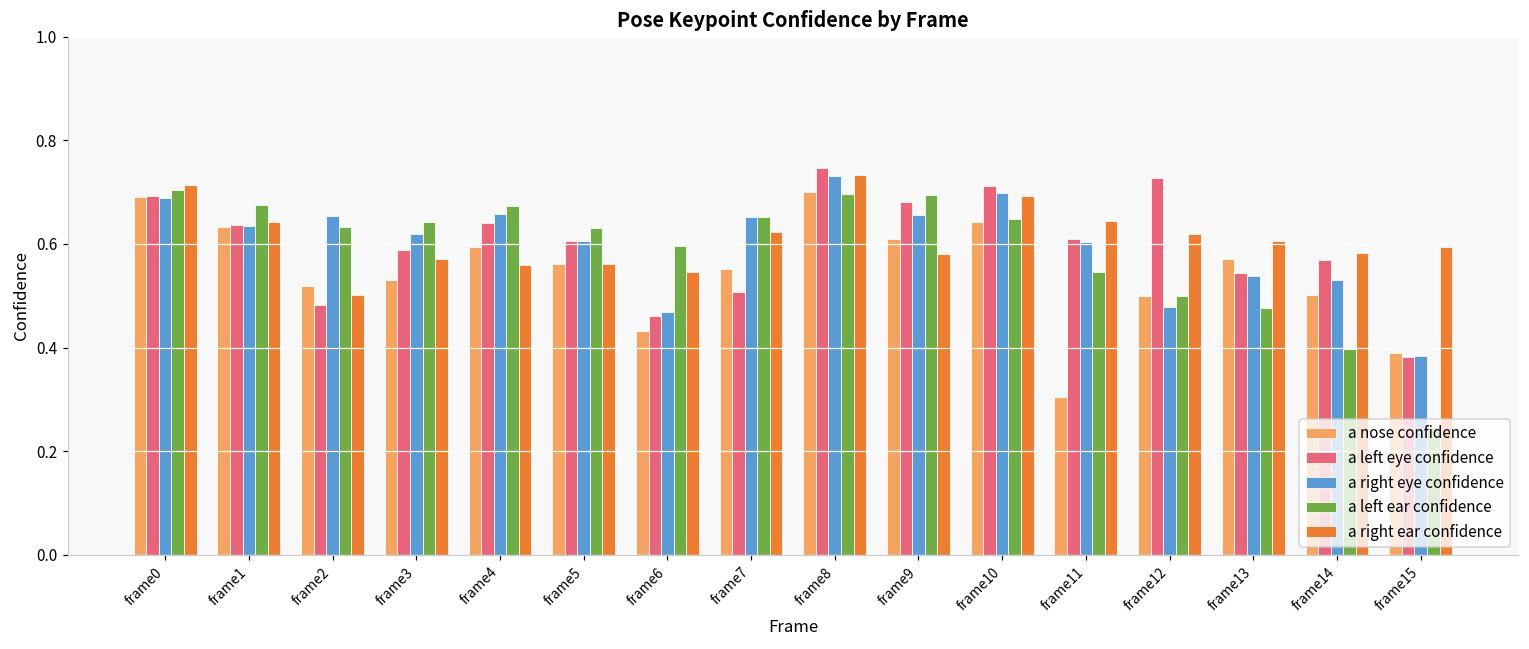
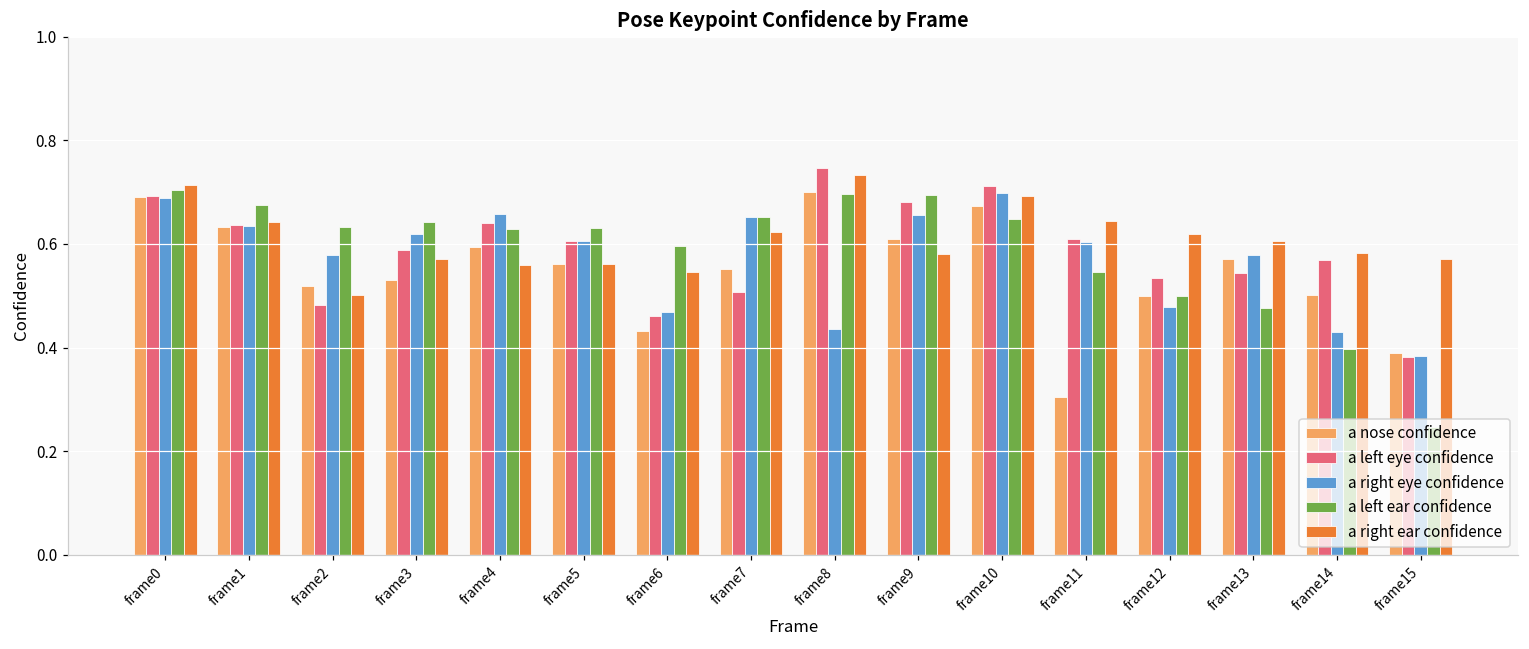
  {
    "a nose confidence": {
      "frame0": 0.69,
      "frame1": 0.63,
      "frame2": 0.52,
      "frame3": 0.53,
      "frame4": 0.59,
      "frame5": 0.56,
      "frame6": 0.43,
      "frame7": 0.55,
      "frame8": 0.70,
      "frame9": 0.61,
-     "frame10": 0.64,
+     "frame10": 0.67,
      "frame11": 0.30,
      "frame12": 0.50,
      "frame13": 0.57,
      "frame14": 0.50,
      "frame15": 0.39
    },
    "a left eye confidence": {
      "frame0": 0.69,
      "frame1": 0.64,
      "frame2": 0.48,
      "frame3": 0.59,
      "frame4": 0.64,
      "frame5": 0.60,
      "frame6": 0.46,
      "frame7": 0.51,
      "frame8": 0.75,
      "frame9": 0.68,
      "frame10": 0.71,
      "frame11": 0.61,
-     "frame12": 0.73,
+     "frame12": 0.53,
      "frame13": 0.54,
      "frame14": 0.57,
      "frame15": 0.38
    },
    "a right eye confidence": {
      "frame0": 0.69,
      "frame1": 0.63,
-     "frame2": 0.65,
+     "frame2": 0.58,
      "frame3": 0.62,
      "frame4": 0.66,
      "frame5": 0.61,
      "frame6": 0.47,
      "frame7": 0.65,
-     "frame8": 0.73,
+     "frame8": 0.44,
      "frame9": 0.66,
      "frame10": 0.70,
      "frame11": 0.60,
      "frame12": 0.48,
-     "frame13": 0.54,
-     "frame14": 0.53,
+     "frame13": 0.58,
+     "frame14": 0.43,
      "frame15": 0.38
    },
    "a left ear confidence": {
      "frame0": 0.70,
      "frame1": 0.68,
      "frame2": 0.63,
      "frame3": 0.64,
-     "frame4": 0.67,
+     "frame4": 0.63,
      "frame5": 0.63,
      "frame6": 0.60,
      "frame7": 0.65,
      "frame8": 0.70,
      "frame9": 0.69,
      "frame10": 0.65,
      "frame11": 0.55,
      "frame12": 0.50,
      "frame13": 0.48,
      "frame14": 0.40,
      "frame15": 0.25
    },
    "a right ear confidence": {
      "frame0": 0.71,
      "frame1": 0.64,
      "frame2": 0.50,
      "frame3": 0.57,
      "frame4": 0.56,
      "frame5": 0.56,
      "frame6": 0.55,
      "frame7": 0.62,
      "frame8": 0.73,
      "frame9": 0.58,
      "frame10": 0.69,
      "frame11": 0.64,
      "frame12": 0.62,
      "frame13": 0.61,
      "frame14": 0.58,
-     "frame15": 0.59
+     "frame15": 0.57
    }
  }
